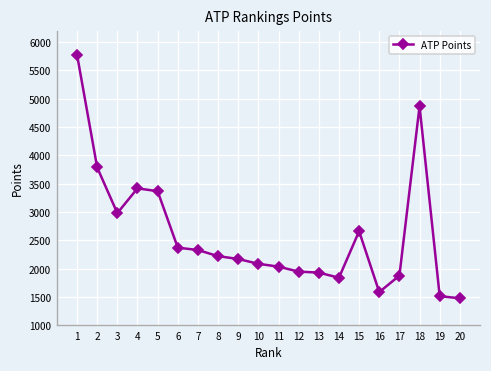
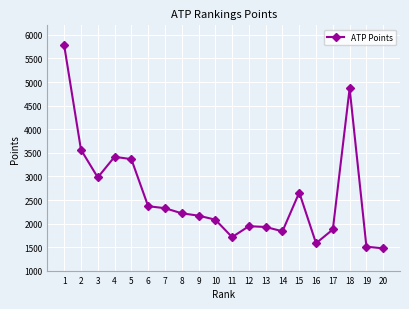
  {
    "1": 5800,
-   "2": 3800,
+   "2": 3600,
    "3": 3000,
    "4": 3400,
    "5": 3400,
    "6": 2400,
    "7": 2300,
    "8": 2200,
    "9": 2200,
    "10": 2100,
-   "11": 2000,
+   "11": 1700,
    "12": 1900,
    "13": 1900,
    "14": 1800,
    "15": 2700,
    "16": 1600,
    "17": 1900,
    "18": 4900,
    "19": 1500,
    "20": 1500
  }
